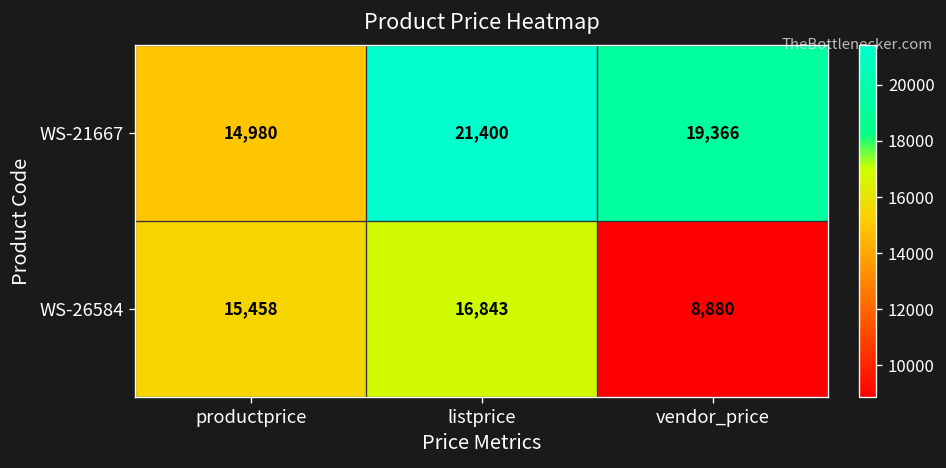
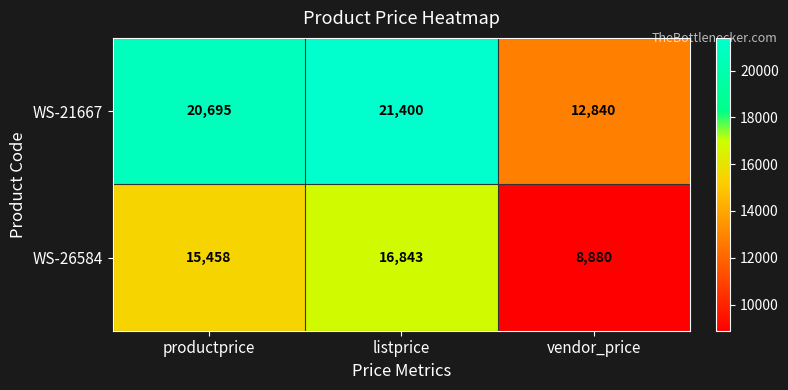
  {
    "WS-21667": {
-     "productprice": "14,980",
+     "productprice": "20,695",
      "listprice": "21,400",
-     "vendor_price": "19,366"
+     "vendor_price": "12,840"
    },
    "WS-26584": {
      "productprice": "15,458",
      "listprice": "16,843",
      "vendor_price": "8,880"
    }
  }
